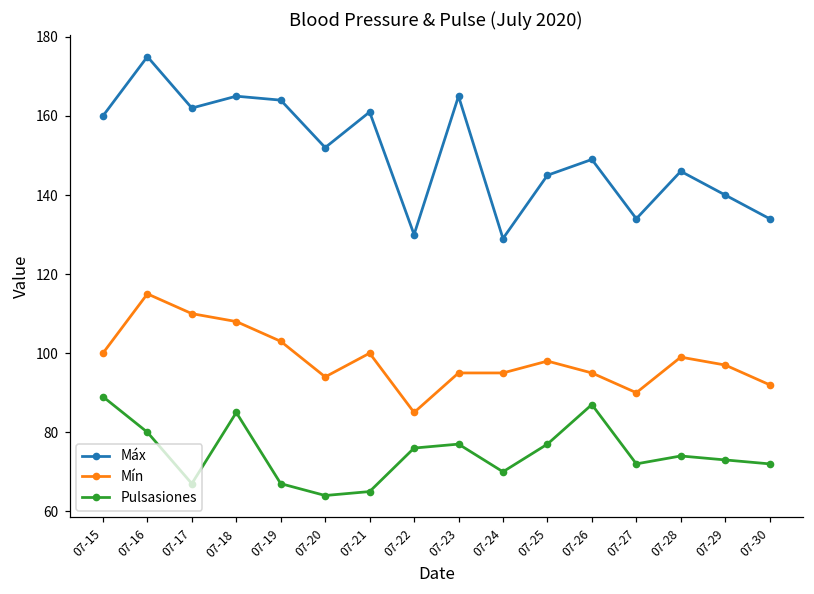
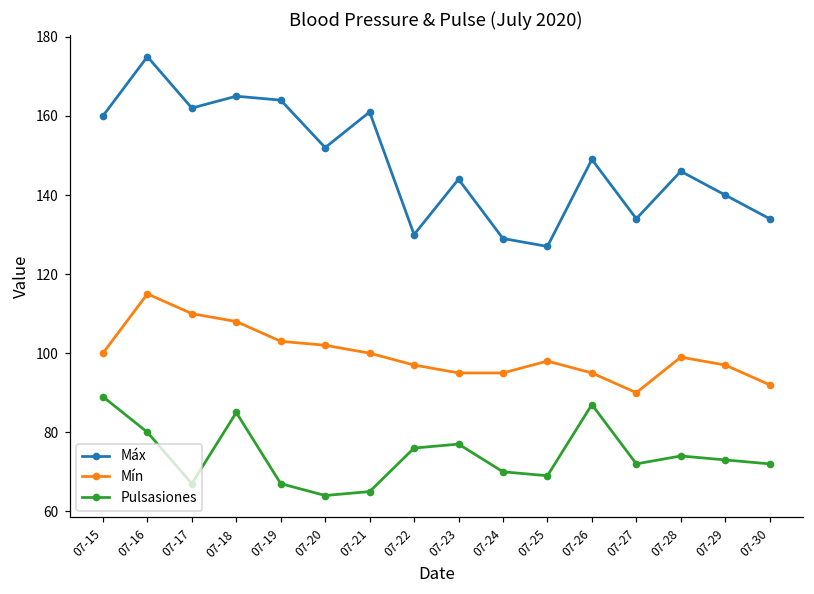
  {
    "Máx": {
      "07-15": 160,
      "07-16": 175,
      "07-17": 162,
      "07-18": 165,
      "07-19": 164,
      "07-20": 152,
      "07-21": 161,
      "07-22": 130,
-     "07-23": 165,
+     "07-23": 144,
      "07-24": 129,
-     "07-25": 145,
+     "07-25": 127,
      "07-26": 149,
      "07-27": 134,
      "07-28": 146,
      "07-29": 140,
      "07-30": 134
    },
    "Mín": {
      "07-15": 100,
      "07-16": 115,
      "07-17": 110,
      "07-18": 108,
      "07-19": 103,
-     "07-20": 94,
+     "07-20": 102,
      "07-21": 100,
-     "07-22": 85,
+     "07-22": 97,
      "07-23": 95,
      "07-24": 95,
      "07-25": 98,
      "07-26": 95,
      "07-27": 90,
      "07-28": 99,
      "07-29": 97,
      "07-30": 92
    },
    "Pulsasiones": {
      "07-15": 89,
      "07-16": 80,
      "07-18": 85,
      "07-19": 67,
      "07-20": 64,
      "07-21": 65,
      "07-22": 76,
      "07-23": 77,
      "07-24": 70,
-     "07-25": 77,
+     "07-25": 69,
      "07-26": 87,
      "07-27": 72,
      "07-28": 74,
      "07-29": 73,
      "07-30": 72
    }
  }
